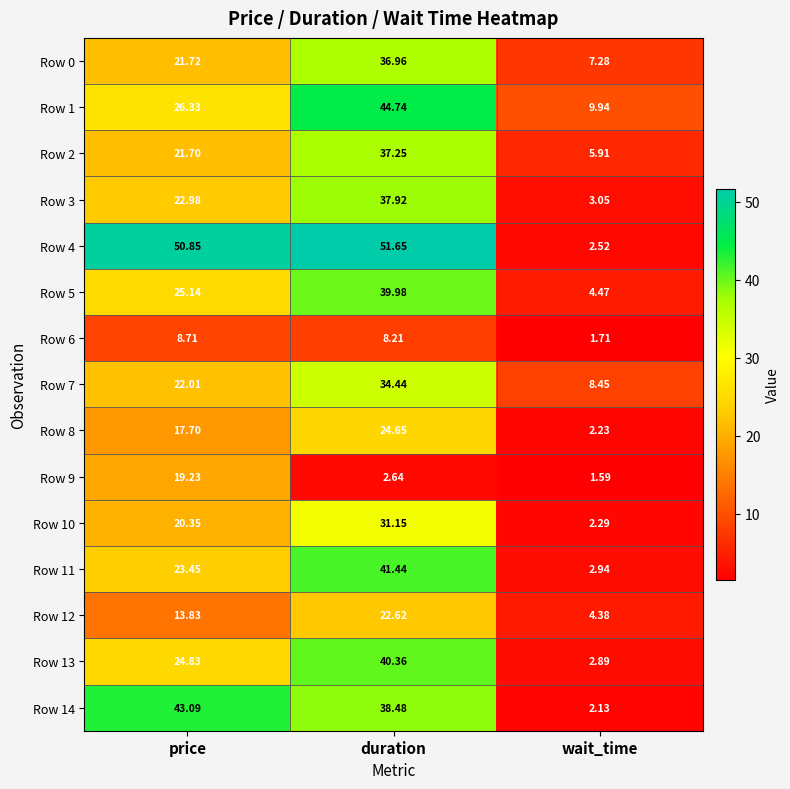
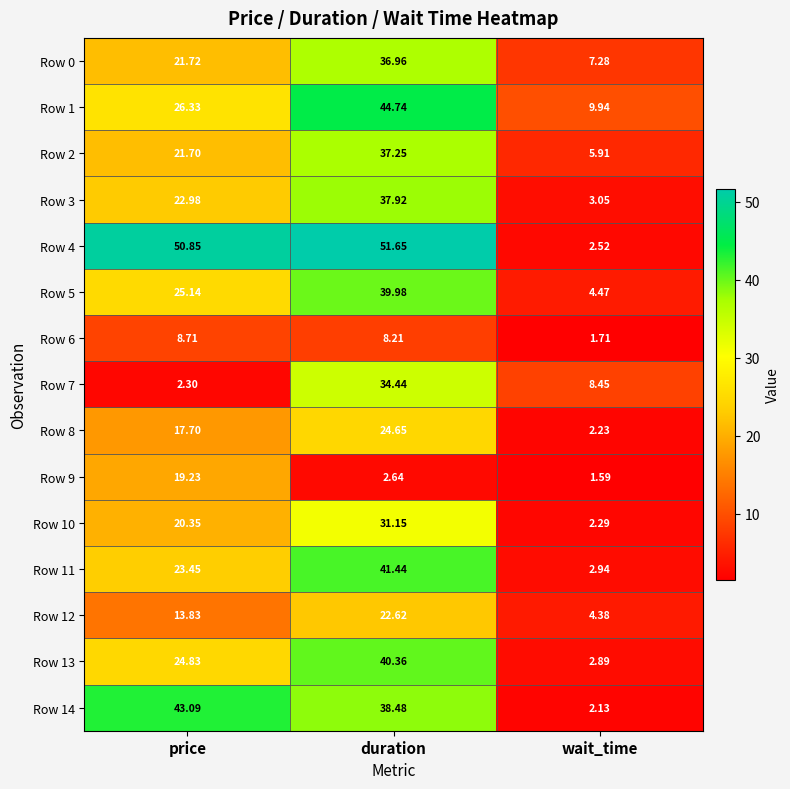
  {
    "Row 0": {
      "price": 21.72,
      "duration": 36.96,
      "wait_time": 7.28
    },
    "Row 1": {
      "price": 26.33,
      "duration": 44.74,
      "wait_time": 9.94
    },
    "Row 2": {
      "price": 21.70,
      "duration": 37.25,
      "wait_time": 5.91
    },
    "Row 3": {
      "price": 22.98,
      "duration": 37.92,
      "wait_time": 3.05
    },
    "Row 4": {
      "price": 50.85,
      "duration": 51.65,
      "wait_time": 2.52
    },
    "Row 5": {
      "price": 25.14,
      "duration": 39.98,
      "wait_time": 4.47
    },
    "Row 6": {
      "price": 8.71,
      "duration": 8.21,
      "wait_time": 1.71
    },
    "Row 7": {
-     "price": 22.01,
+     "price": 2.30,
      "duration": 34.44,
      "wait_time": 8.45
    },
    "Row 8": {
      "price": 17.70,
      "duration": 24.65,
      "wait_time": 2.23
    },
    "Row 9": {
      "price": 19.23,
      "duration": 2.64,
      "wait_time": 1.59
    },
    "Row 10": {
      "price": 20.35,
      "duration": 31.15,
      "wait_time": 2.29
    },
    "Row 11": {
      "price": 23.45,
      "duration": 41.44,
      "wait_time": 2.94
    },
    "Row 12": {
      "price": 13.83,
      "duration": 22.62,
      "wait_time": 4.38
    },
    "Row 13": {
      "price": 24.83,
      "duration": 40.36,
      "wait_time": 2.89
    },
    "Row 14": {
      "price": 43.09,
      "duration": 38.48,
      "wait_time": 2.13
    }
  }
